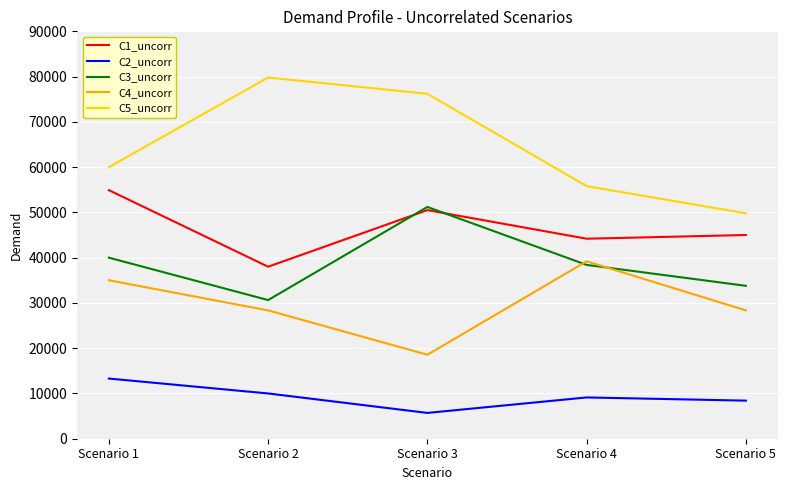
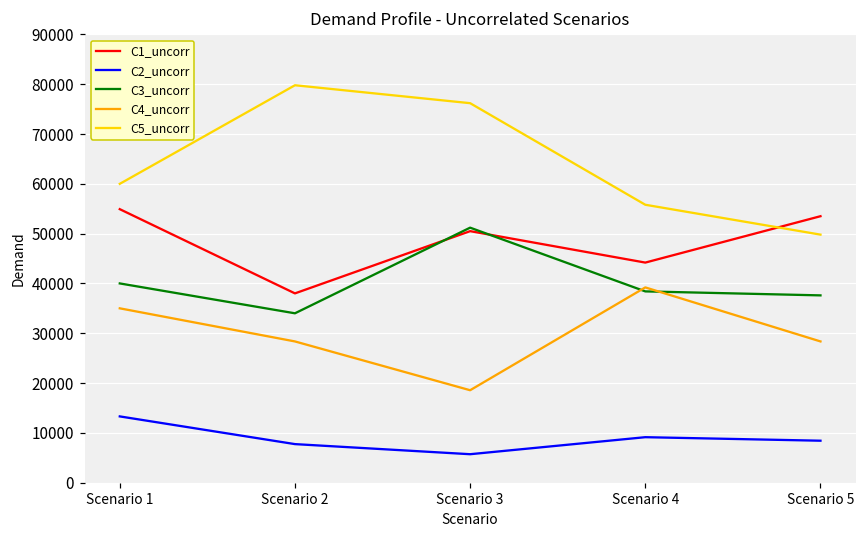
  {
    "C1_uncorr": {
      "Scenario 1": 55000,
      "Scenario 2": 38000,
      "Scenario 3": 51000,
      "Scenario 4": 44000,
-     "Scenario 5": 45000
+     "Scenario 5": 54000
    },
    "C2_uncorr": {
      "Scenario 1": 13000,
-     "Scenario 2": 10000,
+     "Scenario 2": 8000,
      "Scenario 3": 6000,
      "Scenario 4": 9000,
      "Scenario 5": 8000
    },
    "C3_uncorr": {
      "Scenario 1": 40000,
-     "Scenario 2": 31000,
+     "Scenario 2": 34000,
      "Scenario 3": 51000,
      "Scenario 4": 38000,
-     "Scenario 5": 34000
+     "Scenario 5": 38000
    }
  }
